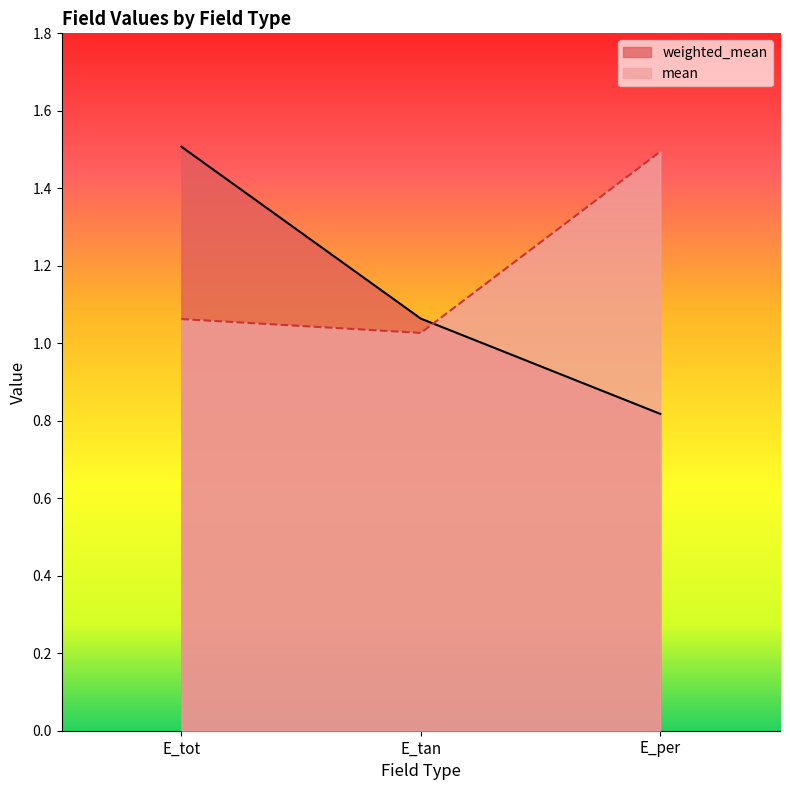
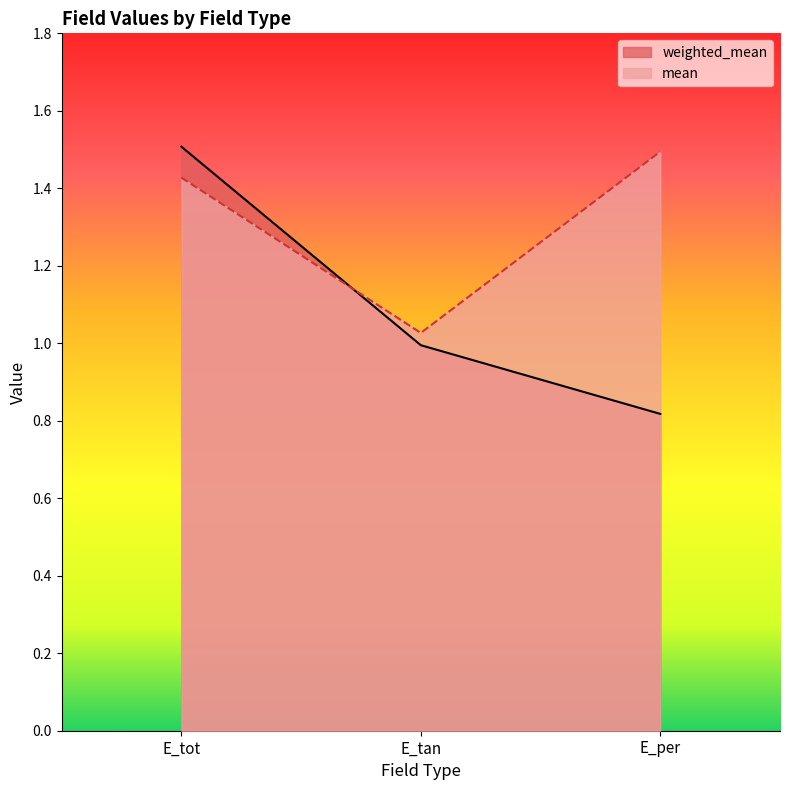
  {
    "weighted_mean": {
      "E_tot": 1.51,
-     "E_tan": 1.06,
+     "E_tan": 1.00,
      "E_per": 0.82
    },
    "mean": {
-     "E_tot": 1.06,
+     "E_tot": 1.43,
      "E_tan": 1.03,
      "E_per": 1.49
    }
  }
